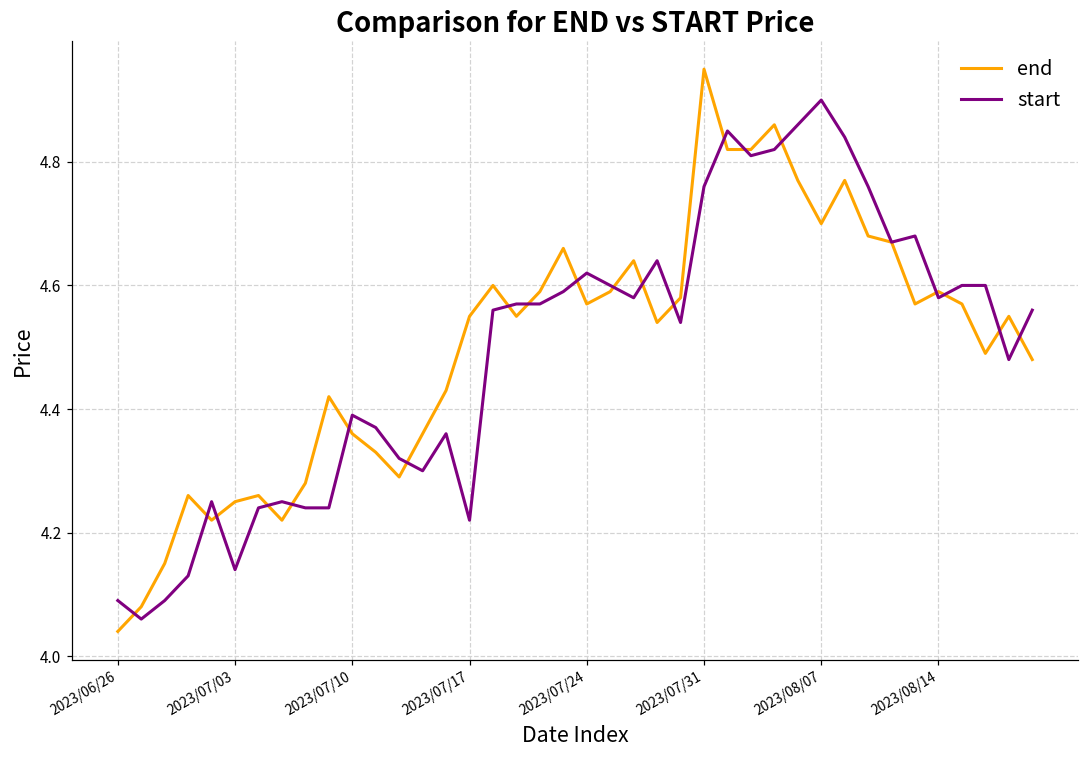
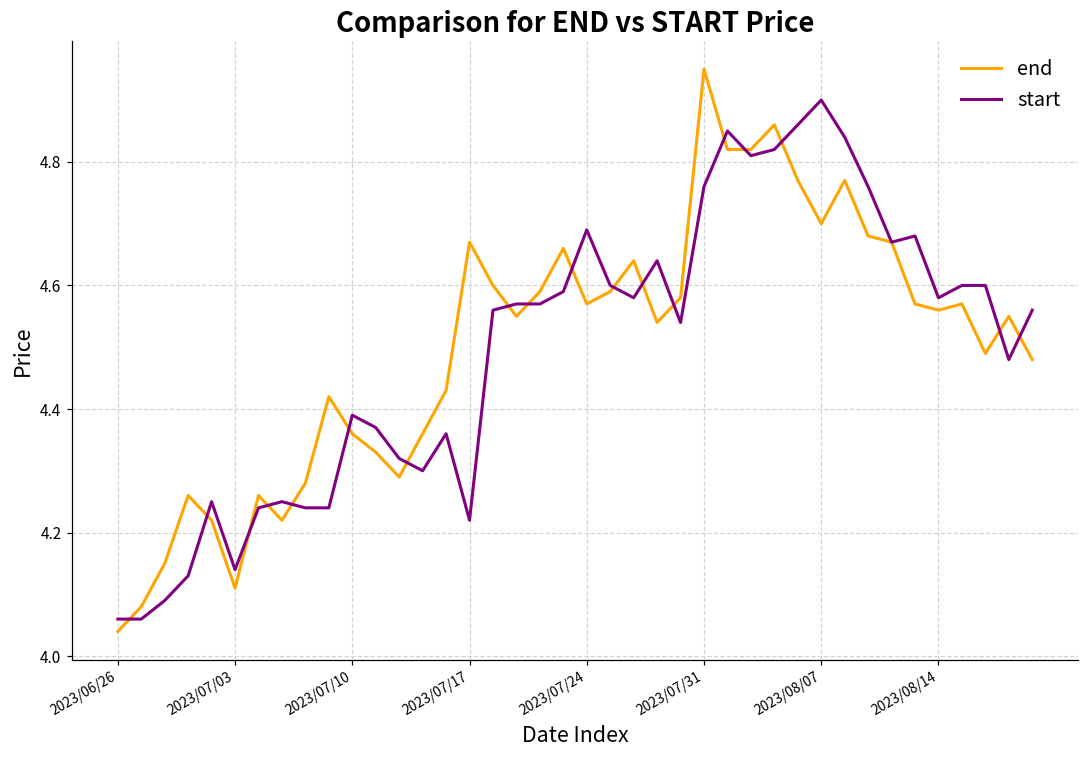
  {
    "end": {
      "2023/06/26": 4.04,
-     "2023/07/03": 4.25,
+     "2023/07/03": 4.11,
      "2023/07/10": 4.36,
-     "2023/07/17": 4.55,
+     "2023/07/17": 4.67,
      "2023/07/24": 4.57,
      "2023/07/31": 4.95,
      "2023/08/07": 4.70,
-     "2023/08/14": 4.59
+     "2023/08/14": 4.56
    },
    "start": {
-     "2023/06/26": 4.09,
+     "2023/06/26": 4.06,
      "2023/07/03": 4.14,
      "2023/07/10": 4.39,
      "2023/07/17": 4.22,
-     "2023/07/24": 4.62,
+     "2023/07/24": 4.69,
      "2023/07/31": 4.76,
      "2023/08/07": 4.90,
      "2023/08/14": 4.58
    }
  }
